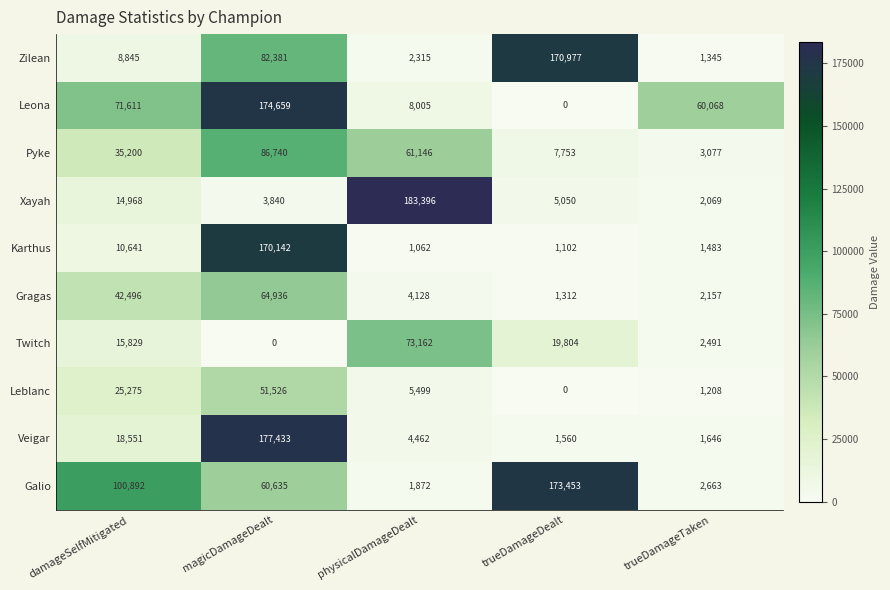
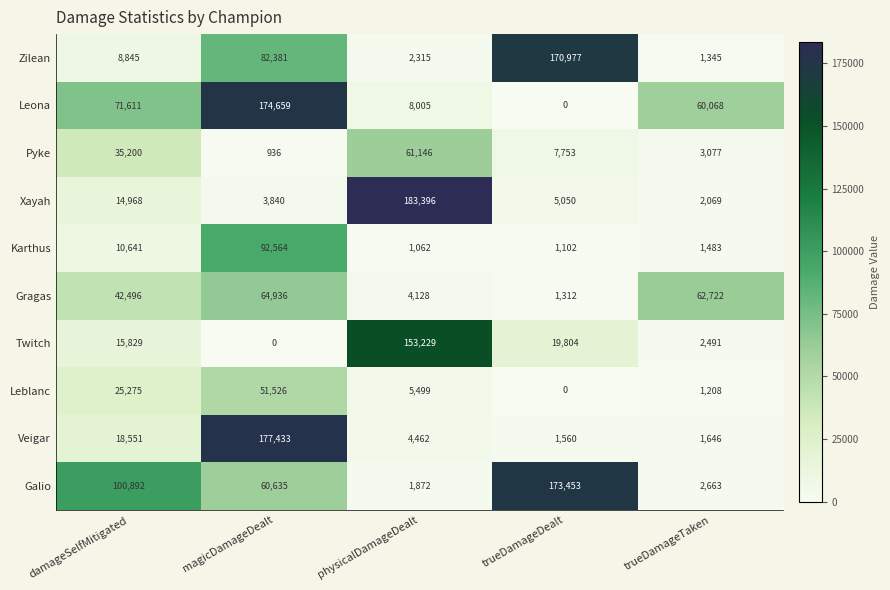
  {
    "Zilean": {
      "damageSelfMitigated": "8,845",
      "magicDamageDealt": "82,381",
      "physicalDamageDealt": "2,315",
      "trueDamageDealt": "170,977",
      "trueDamageTaken": "1,345"
    },
    "Leona": {
      "damageSelfMitigated": "71,611",
      "magicDamageDealt": "174,659",
      "physicalDamageDealt": "8,005",
      "trueDamageDealt": "0",
      "trueDamageTaken": "60,068"
    },
    "Pyke": {
      "damageSelfMitigated": "35,200",
-     "magicDamageDealt": "86,740",
+     "magicDamageDealt": "936",
      "physicalDamageDealt": "61,146",
      "trueDamageDealt": "7,753",
      "trueDamageTaken": "3,077"
    },
    "Xayah": {
      "damageSelfMitigated": "14,968",
      "magicDamageDealt": "3,840",
      "physicalDamageDealt": "183,396",
      "trueDamageDealt": "5,050",
      "trueDamageTaken": "2,069"
    },
    "Karthus": {
      "damageSelfMitigated": "10,641",
-     "magicDamageDealt": "170,142",
+     "magicDamageDealt": "92,564",
      "physicalDamageDealt": "1,062",
      "trueDamageDealt": "1,102",
      "trueDamageTaken": "1,483"
    },
    "Gragas": {
      "damageSelfMitigated": "42,496",
      "magicDamageDealt": "64,936",
      "physicalDamageDealt": "4,128",
      "trueDamageDealt": "1,312",
-     "trueDamageTaken": "2,157"
+     "trueDamageTaken": "62,722"
    },
    "Twitch": {
      "damageSelfMitigated": "15,829",
      "magicDamageDealt": "0",
-     "physicalDamageDealt": "73,162",
+     "physicalDamageDealt": "153,229",
      "trueDamageDealt": "19,804",
      "trueDamageTaken": "2,491"
    },
    "Leblanc": {
      "damageSelfMitigated": "25,275",
      "magicDamageDealt": "51,526",
      "physicalDamageDealt": "5,499",
      "trueDamageDealt": "0",
      "trueDamageTaken": "1,208"
    },
    "Veigar": {
      "damageSelfMitigated": "18,551",
      "magicDamageDealt": "177,433",
      "physicalDamageDealt": "4,462",
      "trueDamageDealt": "1,560",
      "trueDamageTaken": "1,646"
    },
    "Galio": {
      "damageSelfMitigated": "100,892",
      "magicDamageDealt": "60,635",
      "physicalDamageDealt": "1,872",
      "trueDamageDealt": "173,453",
      "trueDamageTaken": "2,663"
    }
  }
